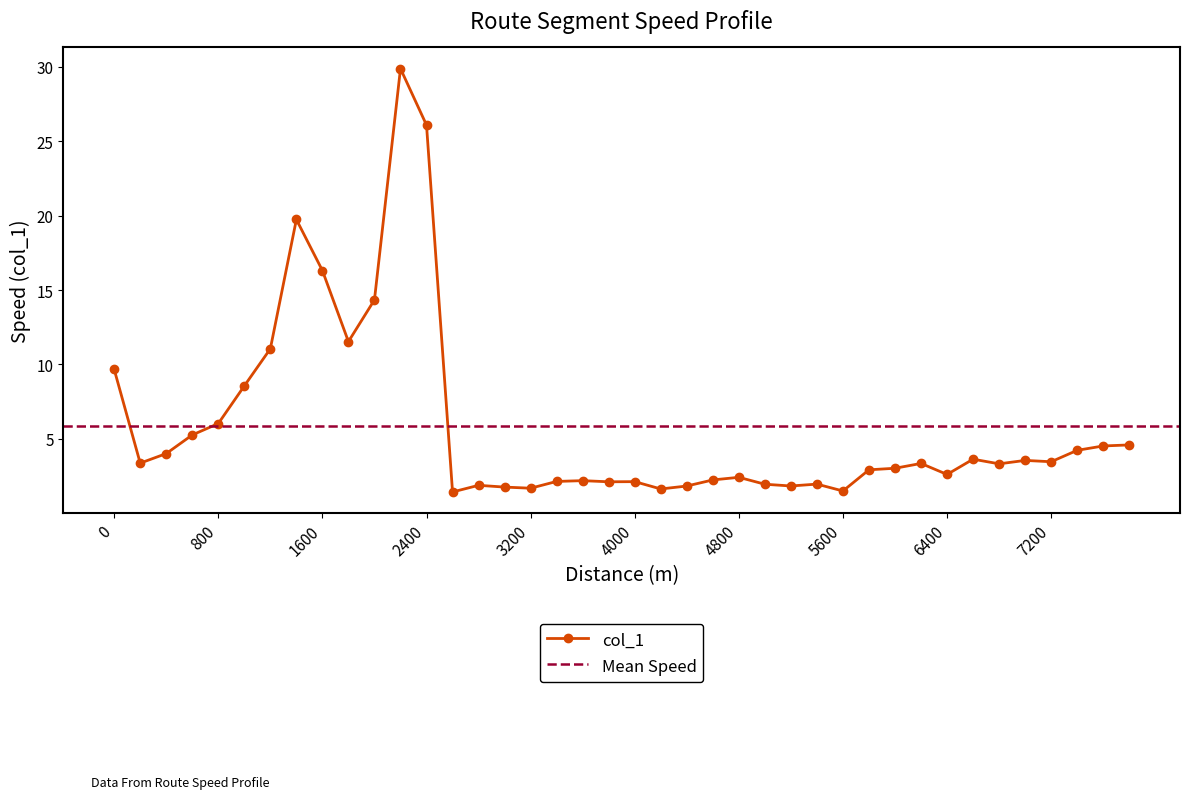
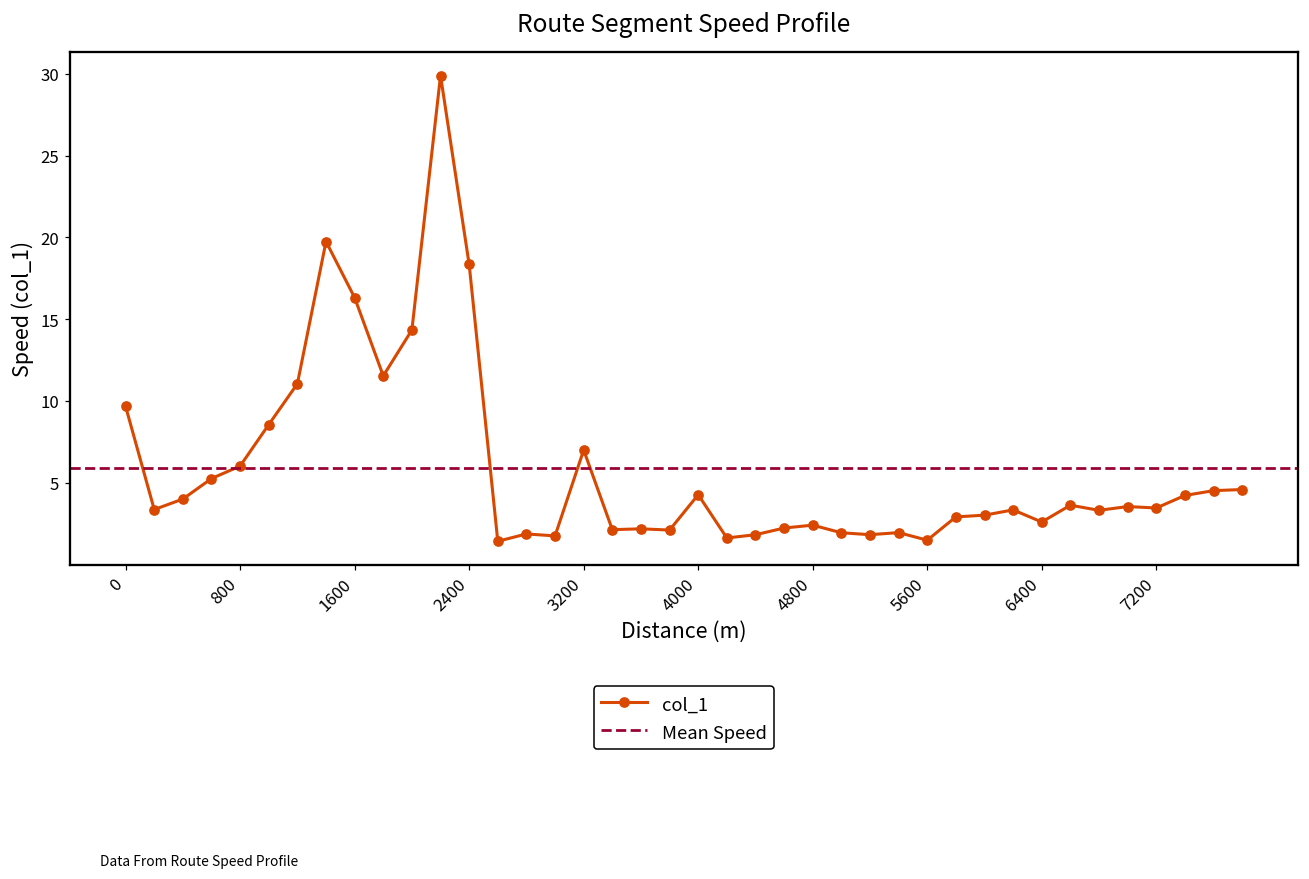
  {
    "0": 9.7,
    "800": 6.0,
    "1600": 16.3,
-   "2400": 26.1,
-   "3200": 1.7,
-   "4000": 2.1,
+   "2400": 18.3,
+   "3200": 7.0,
+   "4000": 4.3,
    "4800": 2.4,
    "5600": 1.5,
    "6400": 2.6,
    "7200": 3.5
  }
